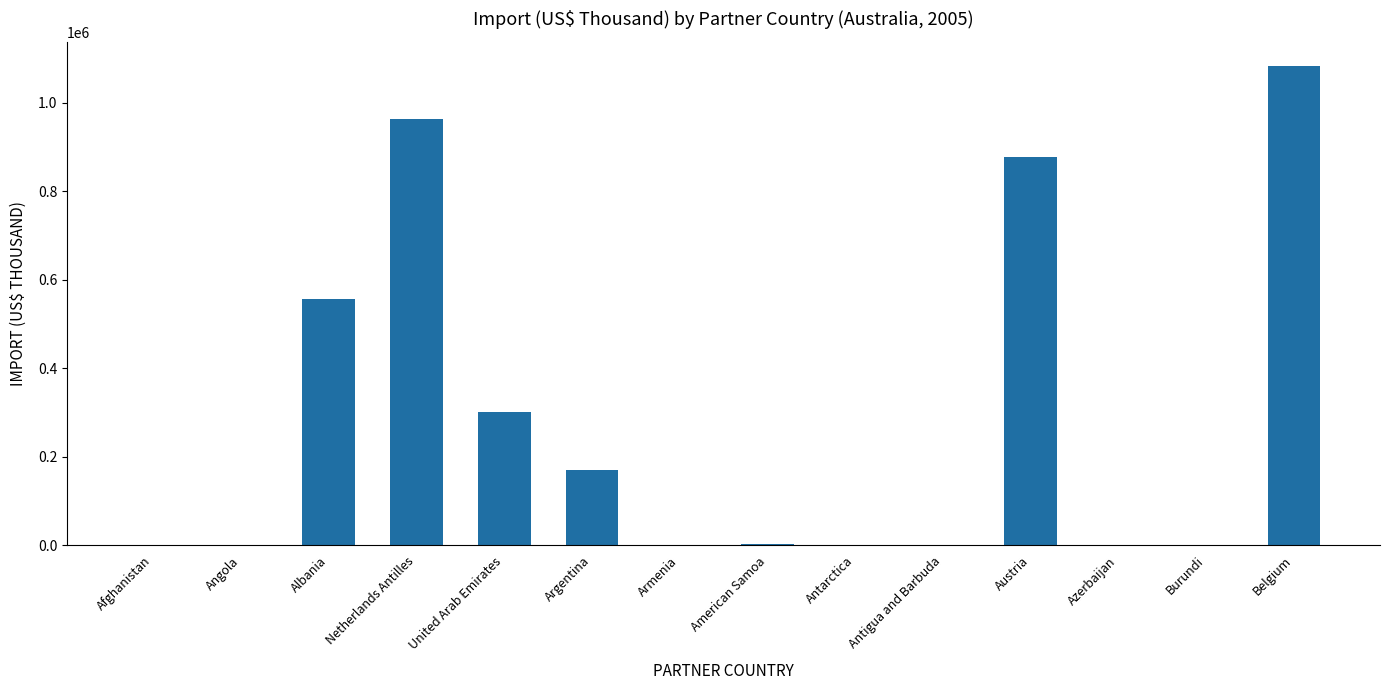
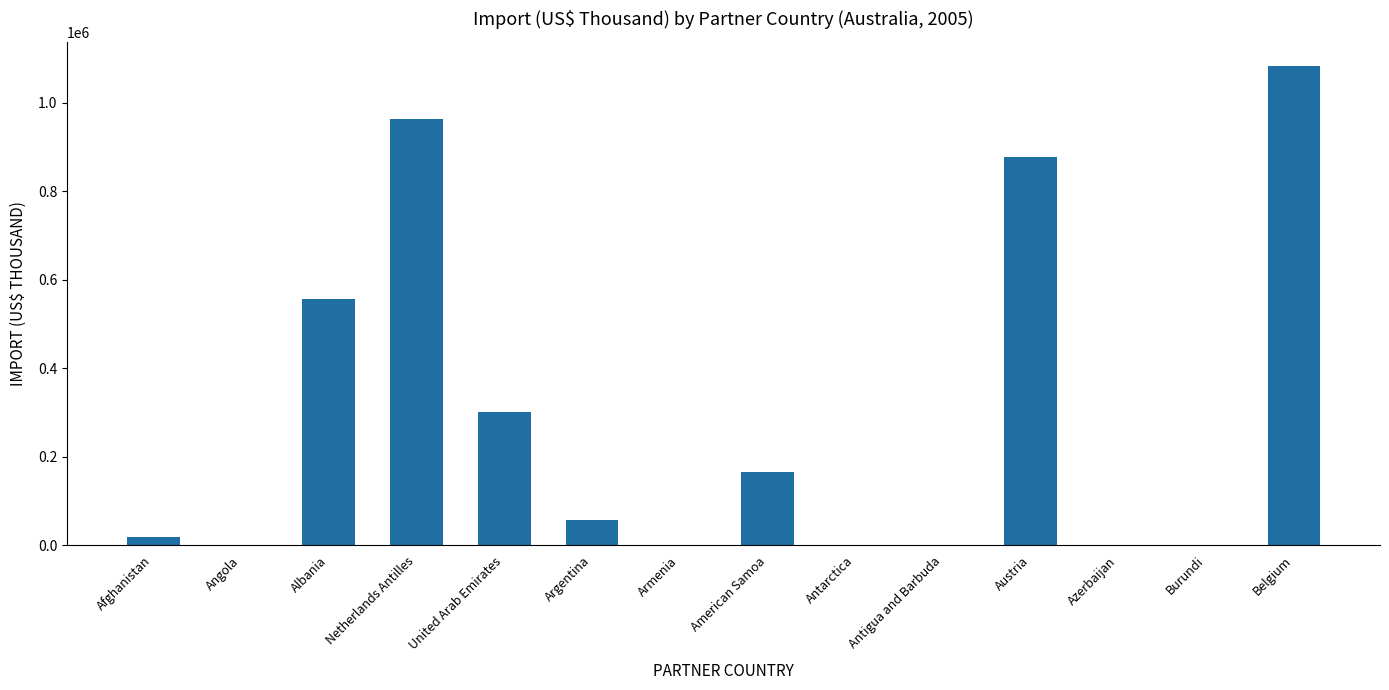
  {
-   "Afghanistan": 0,
+   "Afghanistan": 20000,
    "Albania": 560000,
    "Netherlands Antilles": 960000,
    "United Arab Emirates": 300000,
-   "Argentina": 170000,
-   "American Samoa": 0,
+   "Argentina": 60000,
+   "American Samoa": 170000,
    "Austria": 880000,
    "Belgium": 1080000
  }
